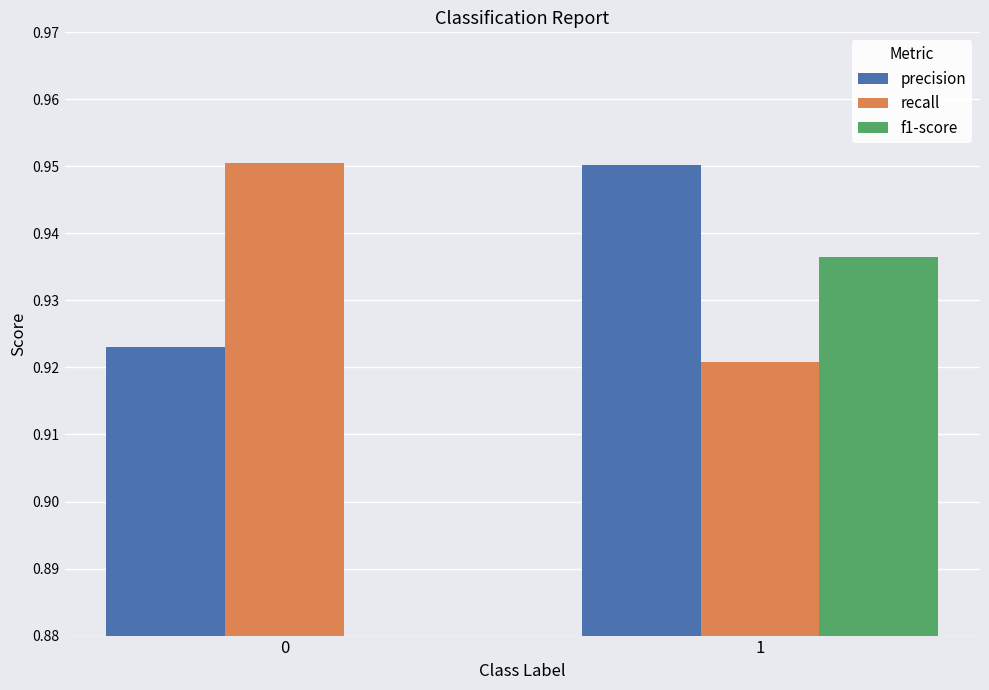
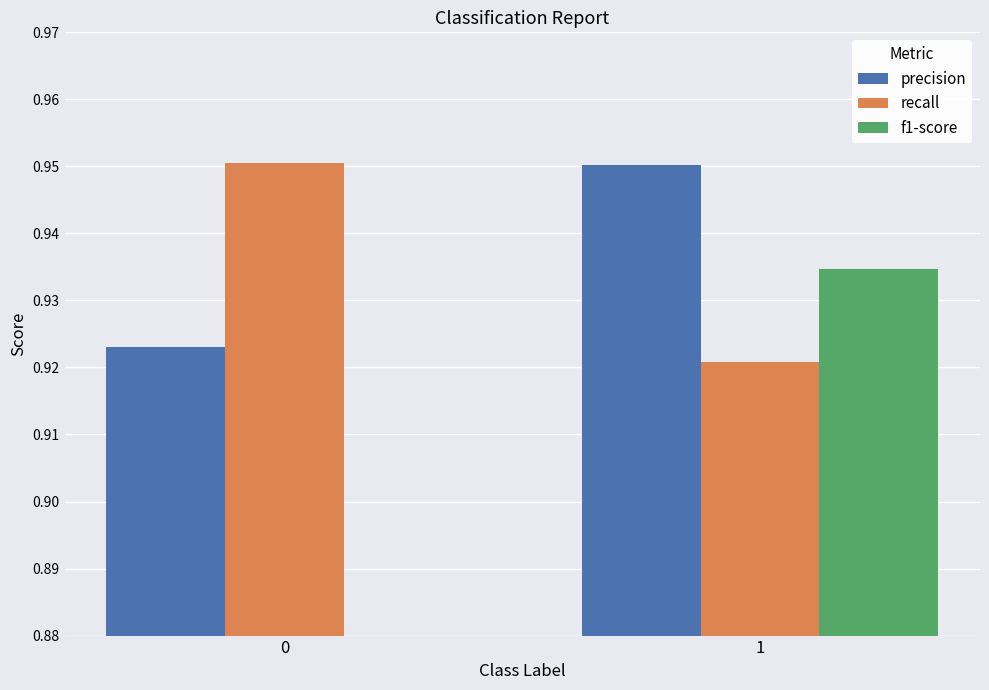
  {
    "precision": {
      "0": 0.923,
      "1": 0.950
    },
    "recall": {
      "0": 0.950,
      "1": 0.921
    },
    "f1-score": {
-     "1": 0.936
+     "1": 0.935
    }
  }
